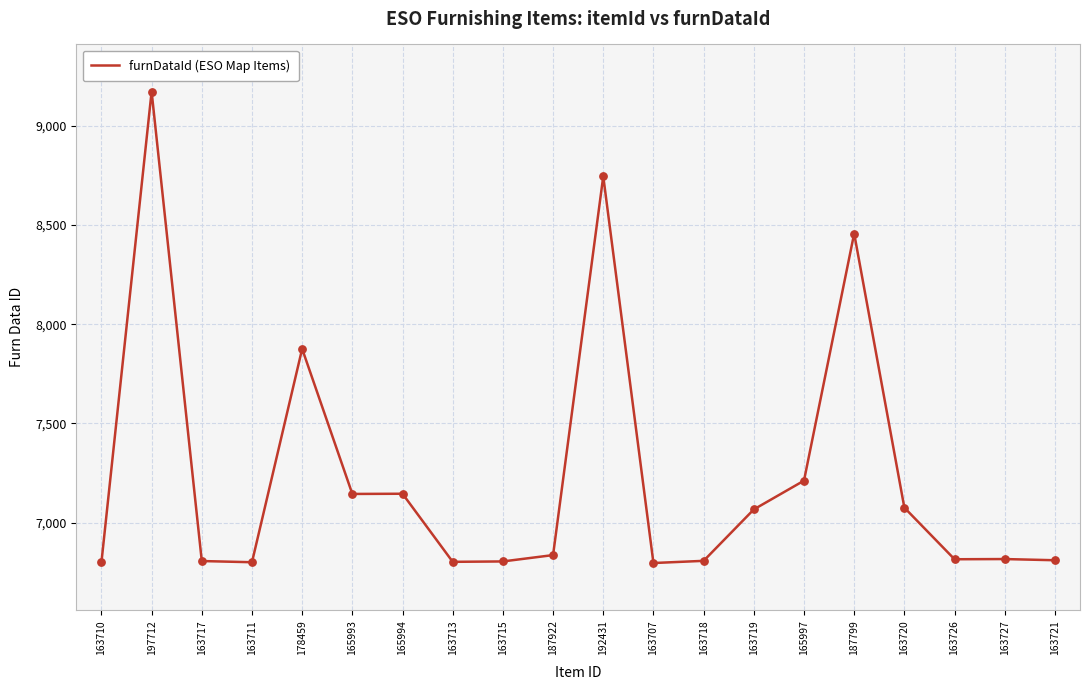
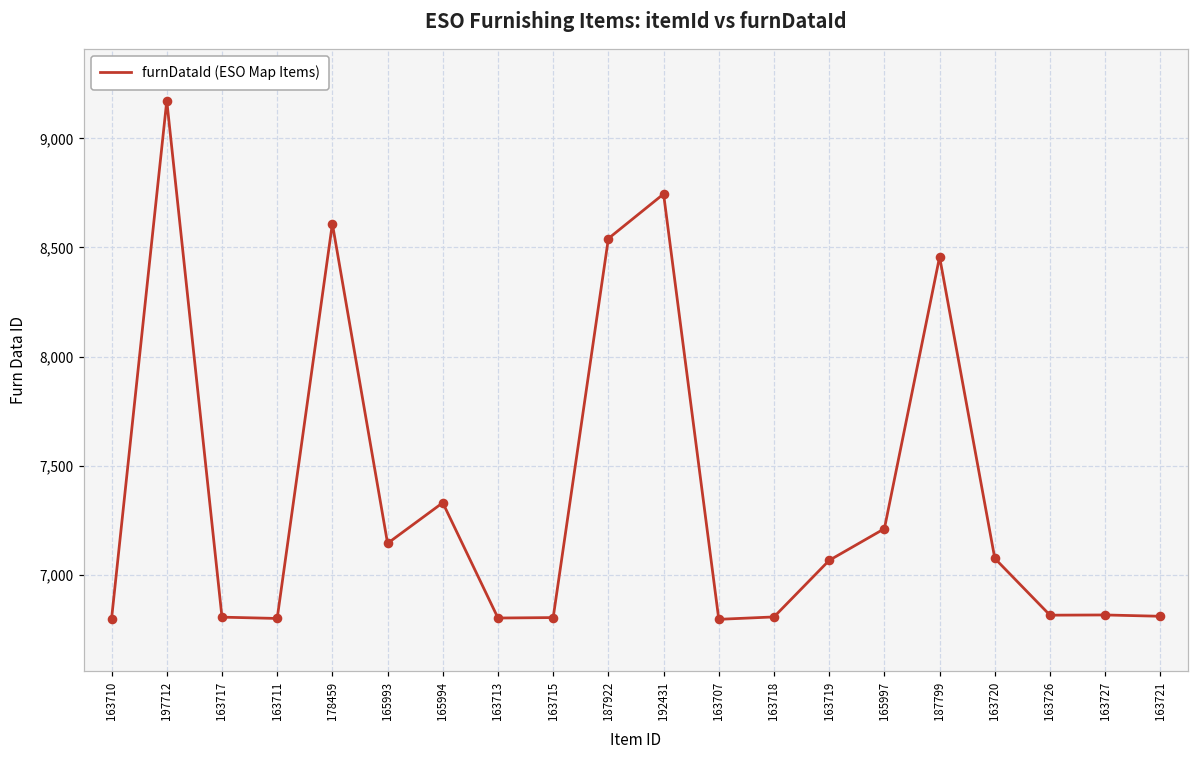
  {
    "163710": "6,800",
    "197712": "9,170",
    "163717": "6,810",
    "163711": "6,800",
-   "178459": "7,880",
+   "178459": "8,610",
    "165993": "7,150",
-   "165994": "7,150",
+   "165994": "7,330",
    "163713": "6,800",
    "163715": "6,810",
-   "187922": "6,840",
+   "187922": "8,540",
    "192431": "8,750",
    "163707": "6,800",
    "163718": "6,810",
    "163719": "7,070",
    "165997": "7,210",
    "187799": "8,460",
    "163720": "7,080",
    "163726": "6,820",
    "163727": "6,820",
    "163721": "6,810"
  }
